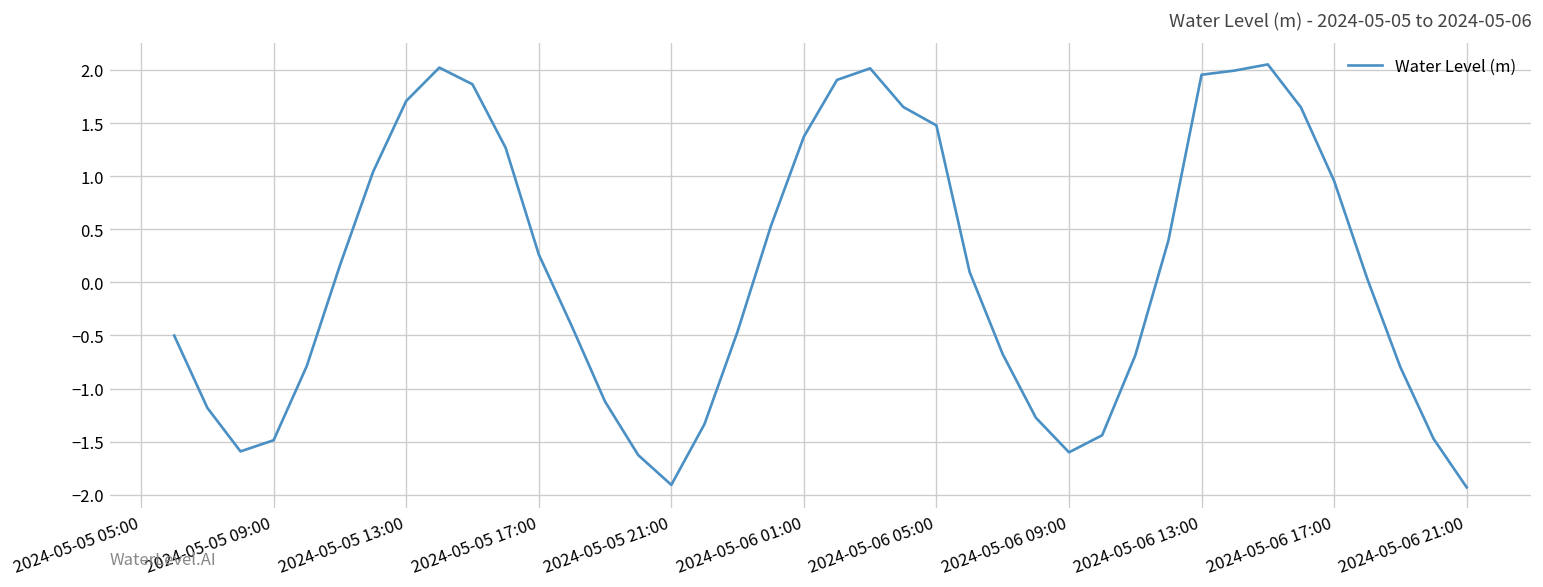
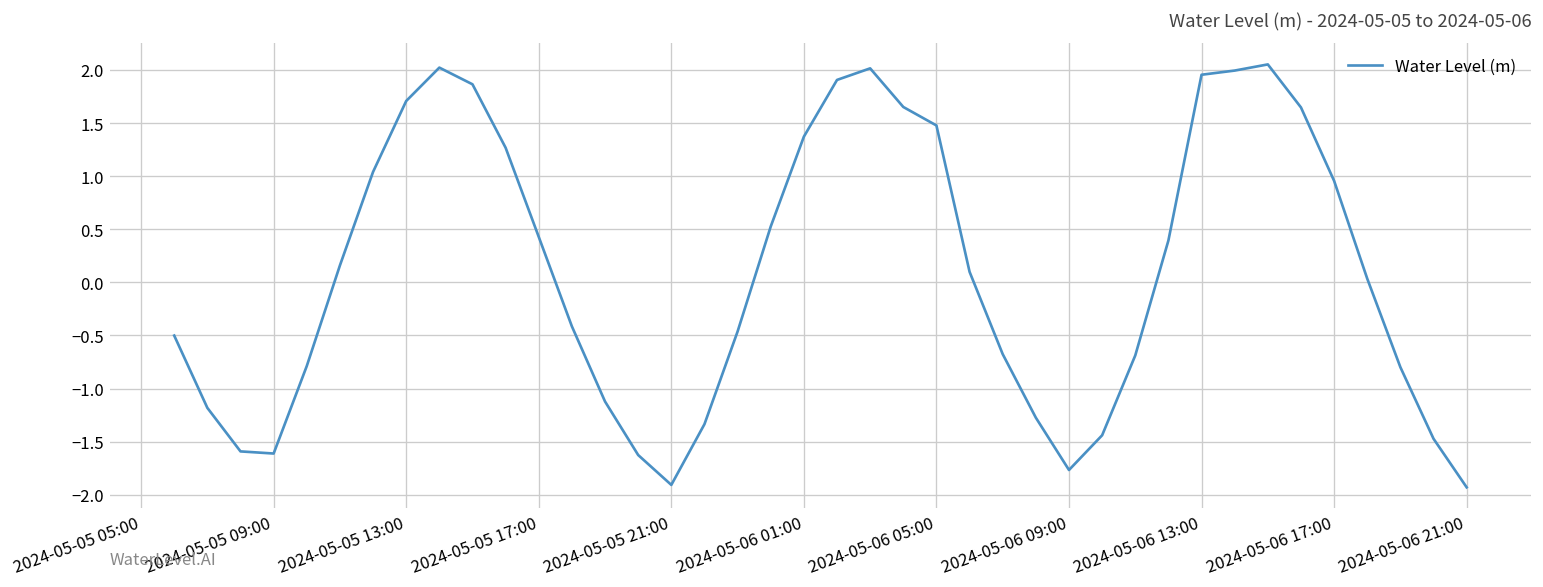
  {
-   "2024-05-05 09:00": -1.5,
+   "2024-05-05 09:00": -1.6,
    "2024-05-05 13:00": 1.7,
-   "2024-05-05 17:00": 0.3,
+   "2024-05-05 17:00": 0.4,
    "2024-05-05 21:00": -1.9,
    "2024-05-06 01:00": 1.4,
    "2024-05-06 05:00": 1.5,
-   "2024-05-06 09:00": -1.6,
+   "2024-05-06 09:00": -1.8,
    "2024-05-06 13:00": 2.0,
    "2024-05-06 17:00": 1.0,
    "2024-05-06 21:00": -1.9
  }
